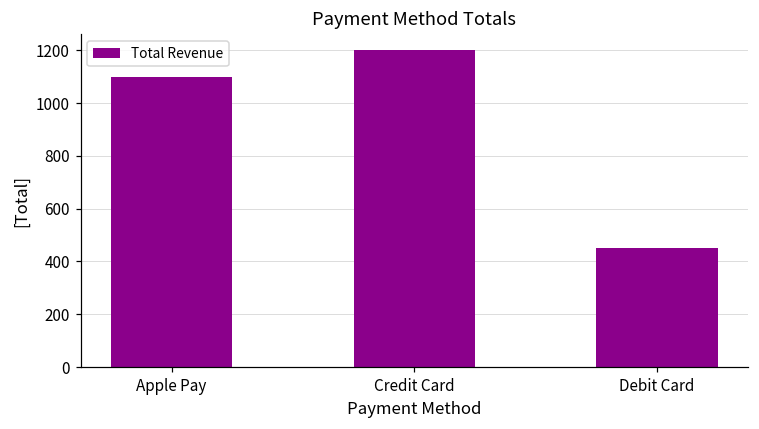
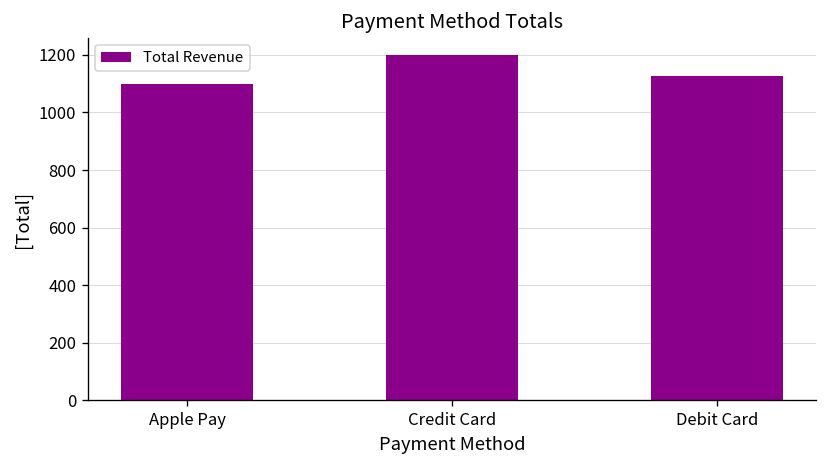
  {
    "Apple Pay": 1100,
    "Credit Card": 1200,
-   "Debit Card": 450
+   "Debit Card": 1130
  }
